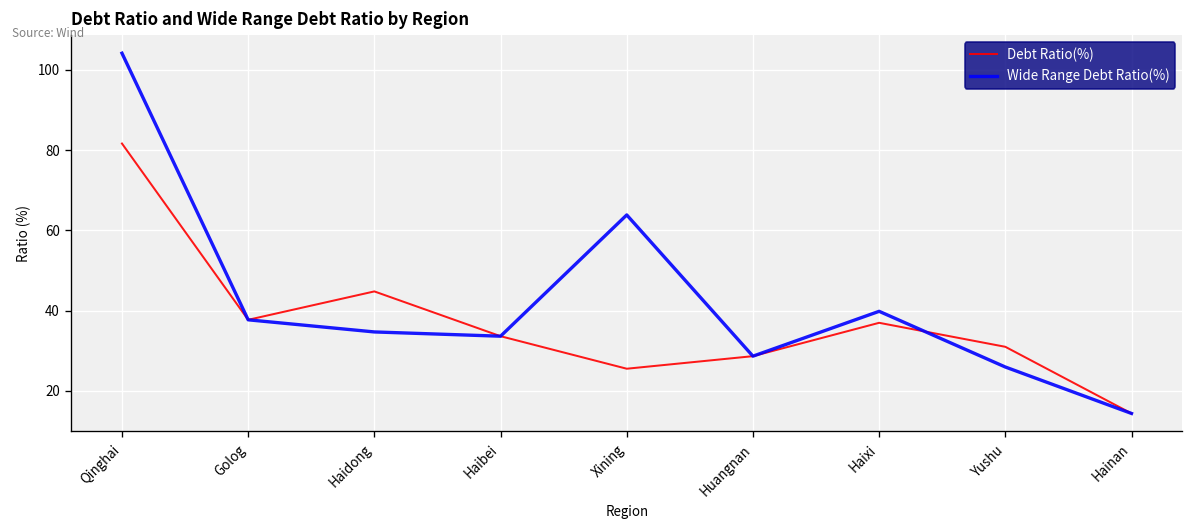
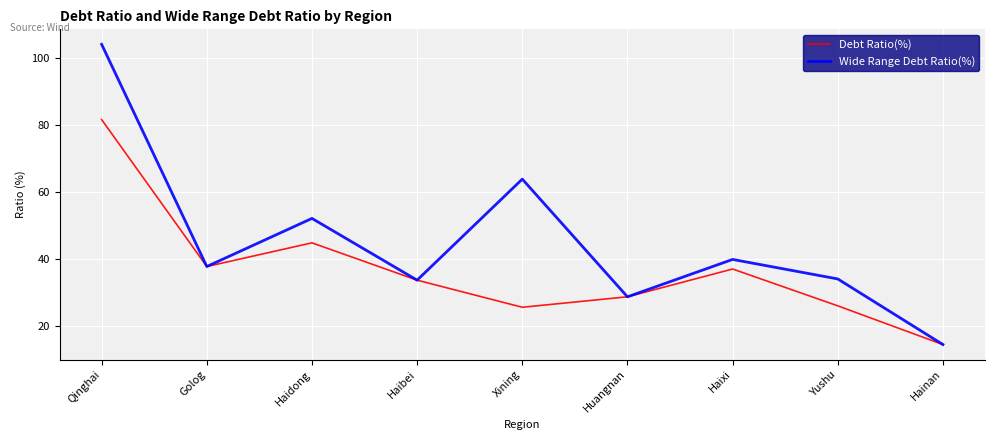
  {
    "Debt Ratio(%)": {
      "Qinghai": 82,
      "Haidong": 45,
      "Xining": 26,
      "Haixi": 37,
-     "Yushu": 31
+     "Yushu": 26
    },
    "Wide Range Debt Ratio(%)": {
      "Qinghai": 104,
-     "Haidong": 35,
+     "Haidong": 52,
      "Xining": 64,
      "Haixi": 40,
-     "Yushu": 26
+     "Yushu": 34
    }
  }
